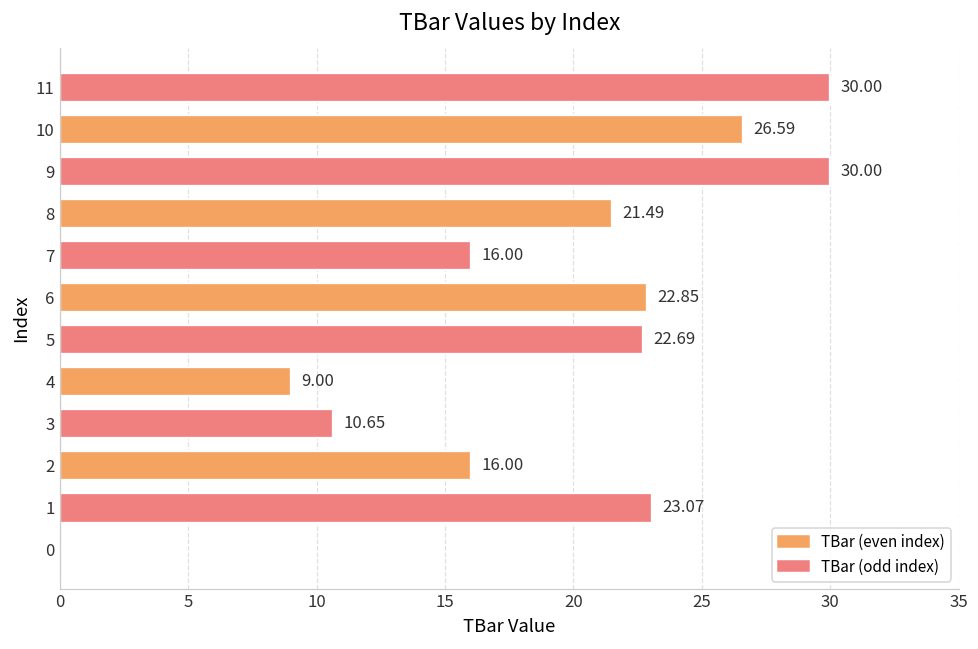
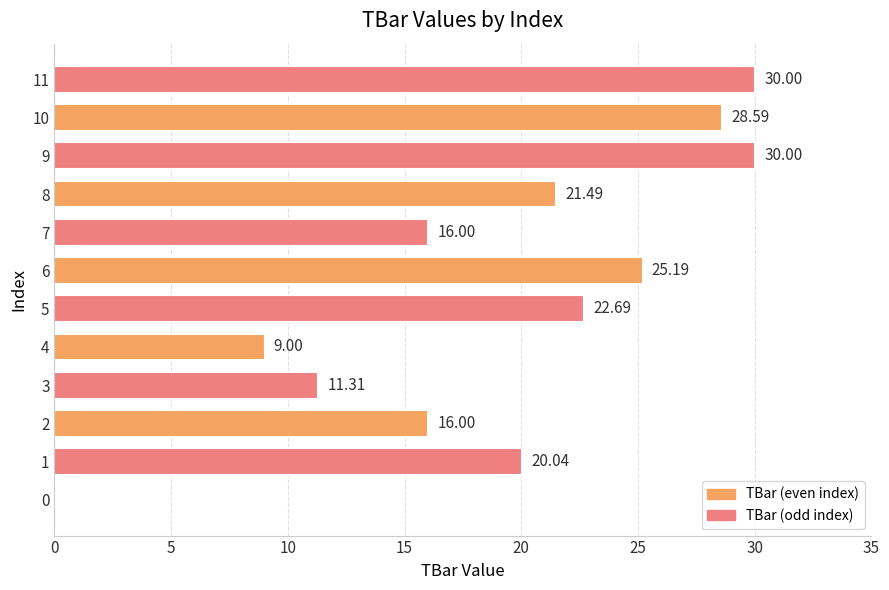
  {
    "11": 30.00,
-   "10": 26.59,
+   "10": 28.59,
    "9": 30.00,
    "8": 21.49,
    "7": 16.00,
-   "6": 22.85,
+   "6": 25.19,
    "5": 22.69,
    "4": 9.00,
-   "3": 10.65,
+   "3": 11.31,
    "2": 16.00,
-   "1": 23.07
+   "1": 20.04
  }
